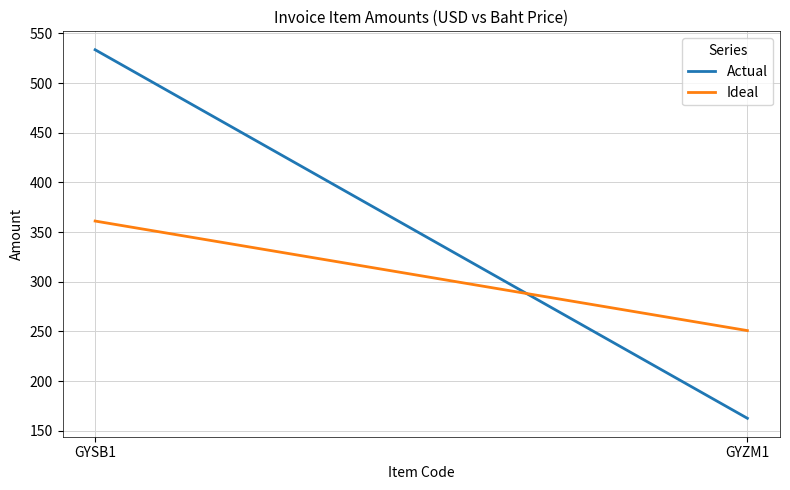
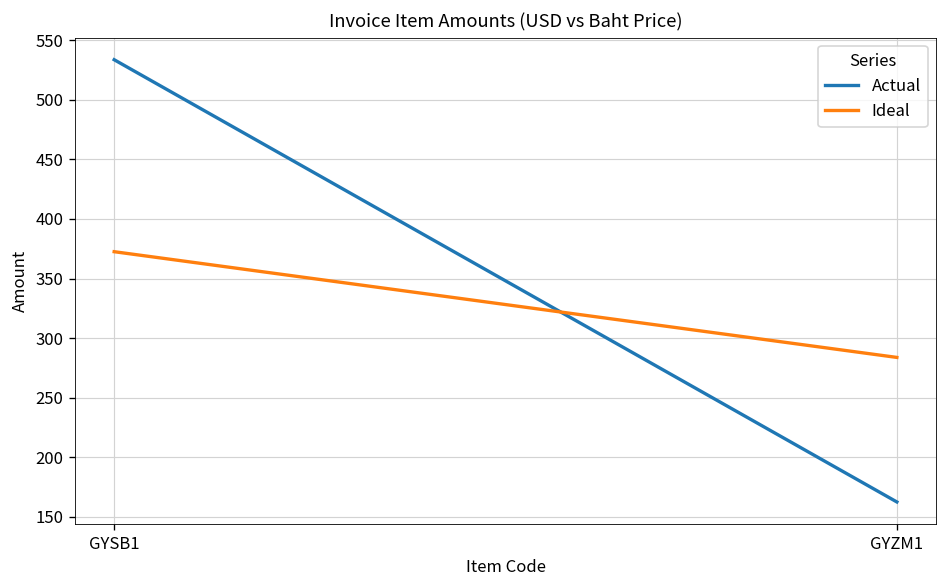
  {
    "Actual": {
      "GYSB1": 530,
      "GYZM1": 160
    },
    "Ideal": {
-     "GYSB1": 360,
-     "GYZM1": 250
+     "GYSB1": 370,
+     "GYZM1": 280
    }
  }
